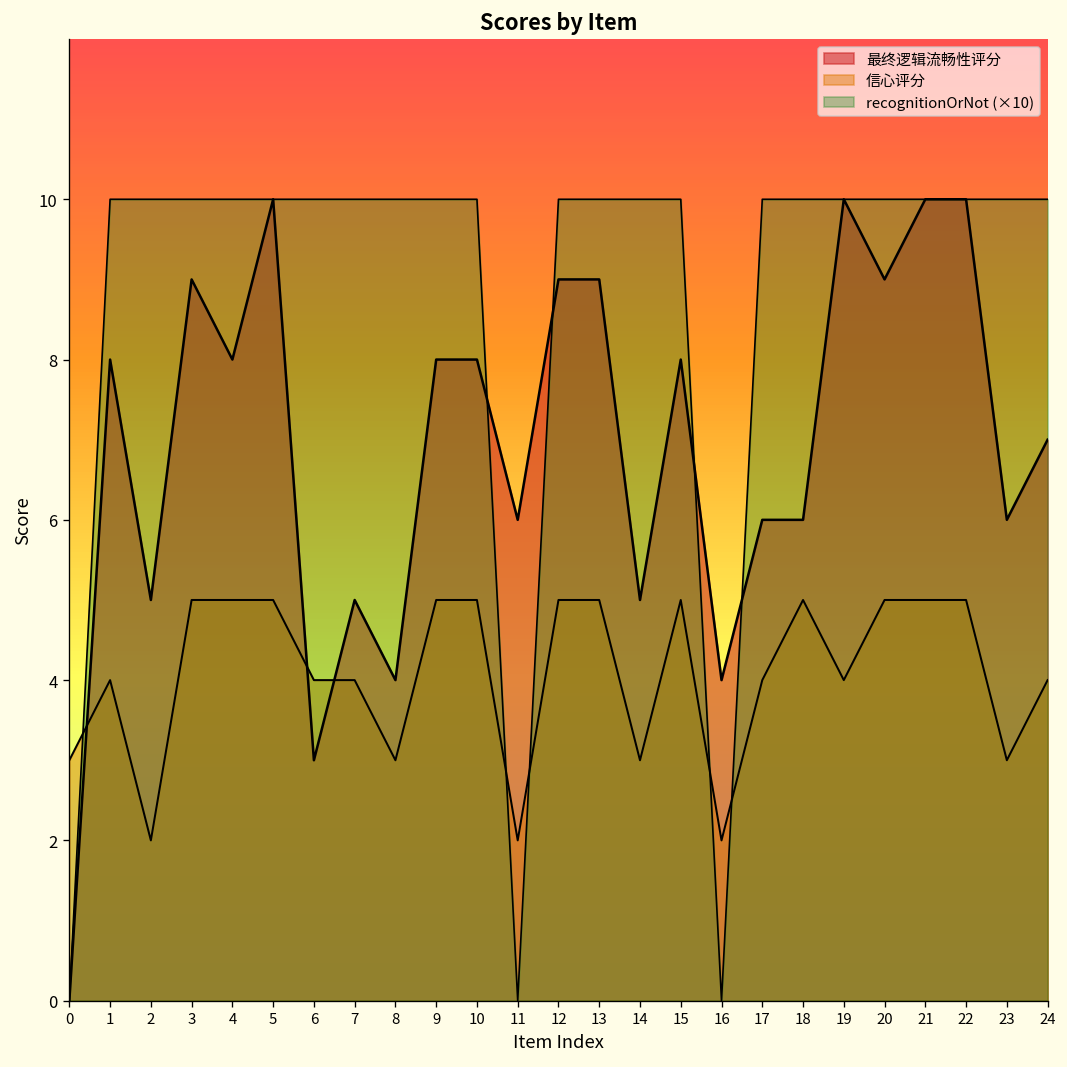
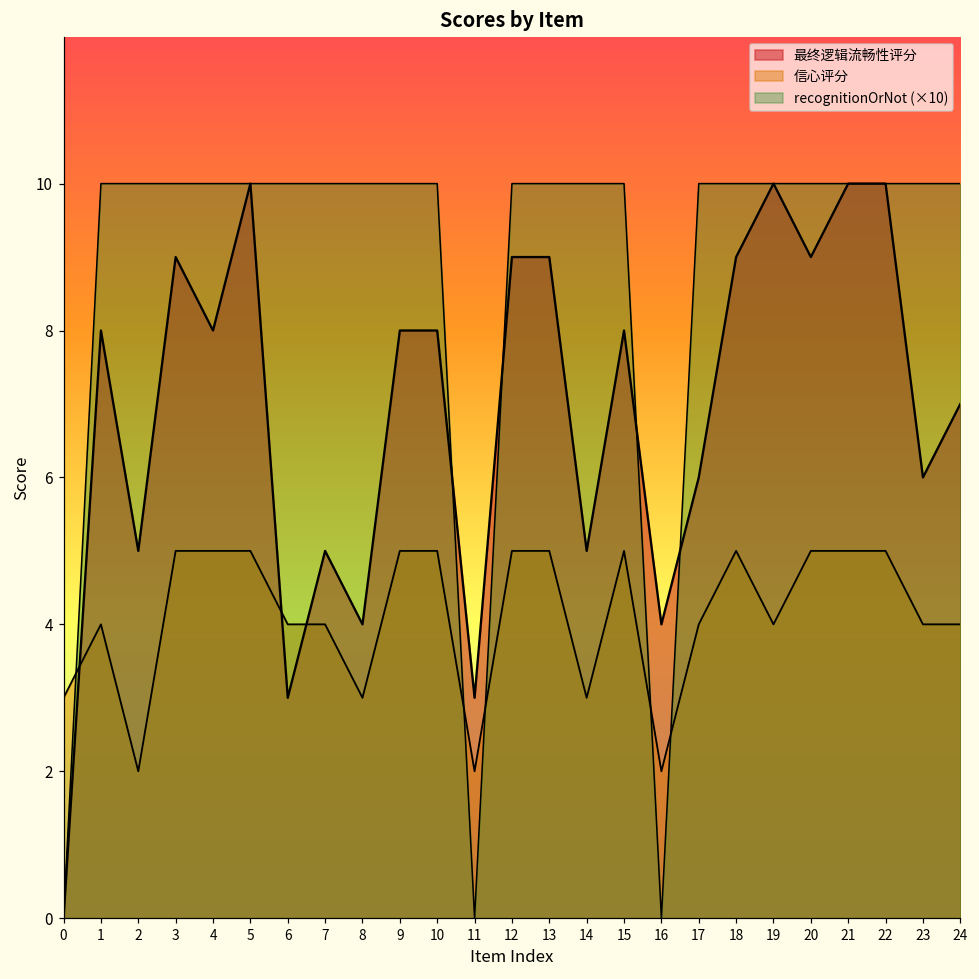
  {
    "最终逻辑流畅性评分": {
      "1": 8,
      "2": 5,
      "3": 9,
      "4": 8,
      "6": 3,
      "7": 5,
      "8": 4,
      "9": 8,
      "10": 8,
-     "11": 6,
+     "11": 3,
      "12": 9,
      "13": 9,
      "14": 5,
      "15": 8,
      "16": 4,
      "17": 6,
-     "18": 6,
+     "18": 9,
      "20": 9,
      "23": 6,
      "24": 7
    },
    "信心评分": {
      "0": 3,
      "1": 4,
      "2": 2,
      "3": 5,
      "4": 5,
      "5": 5,
      "6": 4,
      "7": 4,
      "8": 3,
      "9": 5,
      "10": 5,
      "11": 2,
      "12": 5,
      "13": 5,
      "14": 3,
      "15": 5,
      "16": 2,
      "17": 4,
      "18": 5,
      "19": 4,
      "20": 5,
      "21": 5,
      "22": 5,
-     "23": 3,
+     "23": 4,
      "24": 4
    },
    "recognitionOrNot (×10)": {
      "1": 10,
      "2": 10,
      "3": 10,
      "4": 10,
      "6": 10,
      "7": 10,
      "8": 10,
      "9": 10,
      "10": 10,
      "11": 0,
      "12": 10,
      "13": 10,
      "14": 10,
      "15": 10,
      "16": 0,
      "17": 10,
      "18": 10,
      "20": 10,
      "23": 10,
      "24": 10
    }
  }
